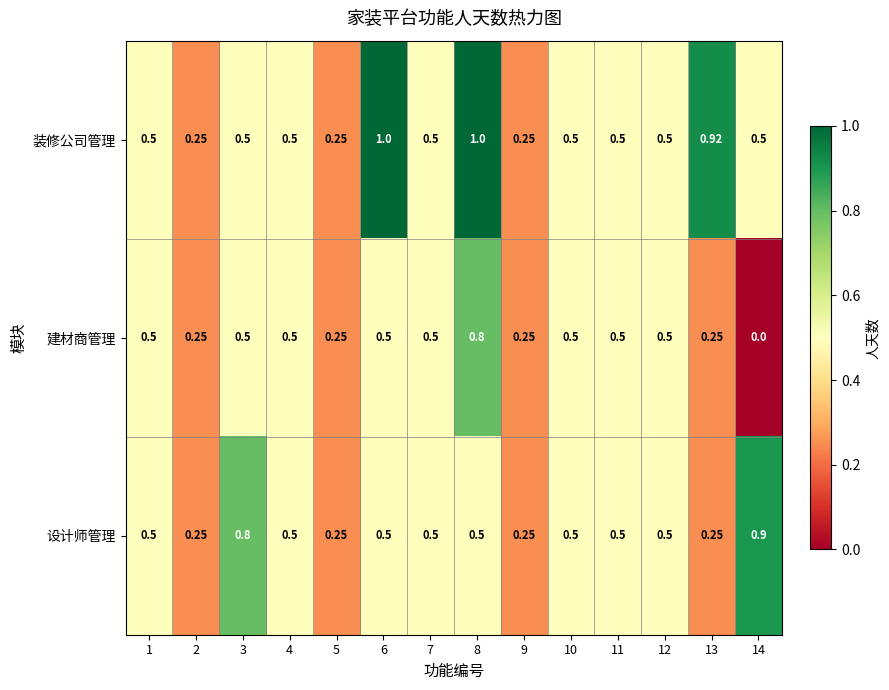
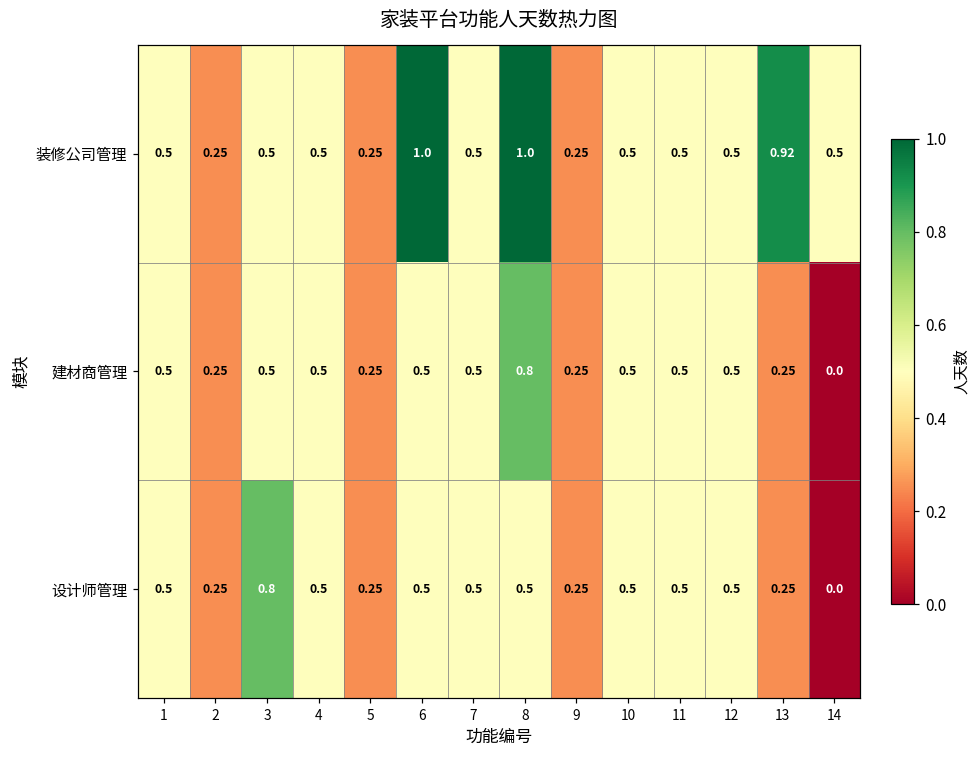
  {
    "装修公司管理": {
      "1": 0.5,
      "2": 0.25,
      "3": 0.5,
      "4": 0.5,
      "5": 0.25,
      "6": 1.0,
      "7": 0.5,
      "8": 1.0,
      "9": 0.25,
      "10": 0.5,
      "11": 0.5,
      "12": 0.5,
      "13": 0.92,
      "14": 0.5
    },
    "建材商管理": {
      "1": 0.5,
      "2": 0.25,
      "3": 0.5,
      "4": 0.5,
      "5": 0.25,
      "6": 0.5,
      "7": 0.5,
      "8": 0.8,
      "9": 0.25,
      "10": 0.5,
      "11": 0.5,
      "12": 0.5,
      "13": 0.25,
      "14": 0.0
    },
    "设计师管理": {
      "1": 0.5,
      "2": 0.25,
      "3": 0.8,
      "4": 0.5,
      "5": 0.25,
      "6": 0.5,
      "7": 0.5,
      "8": 0.5,
      "9": 0.25,
      "10": 0.5,
      "11": 0.5,
      "12": 0.5,
      "13": 0.25,
-     "14": 0.9
+     "14": 0.0
    }
  }
